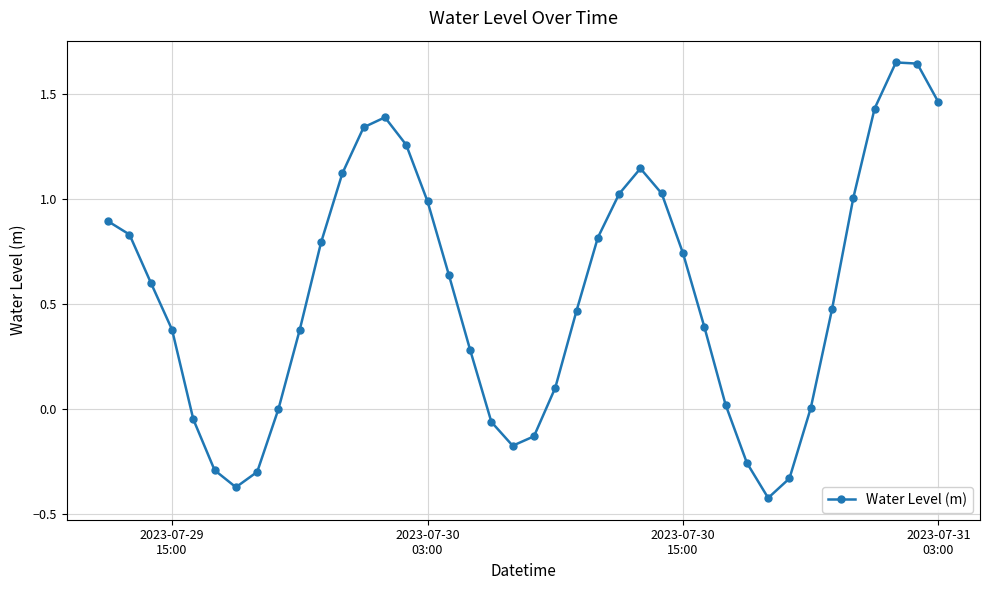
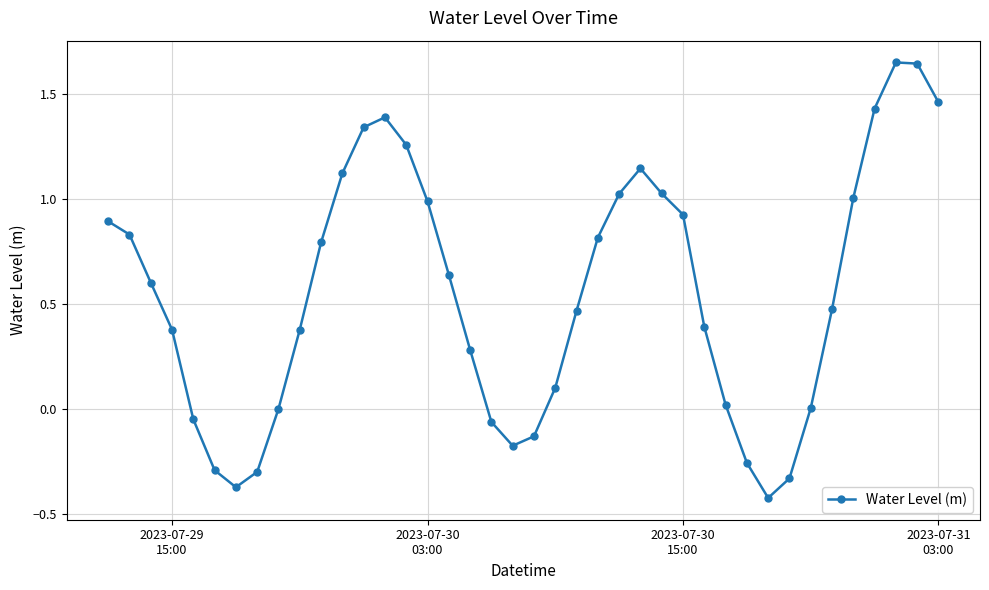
  {
    "2023-07-29 15:00": 0.38,
    "2023-07-30 03:00": 0.99,
-   "2023-07-30 15:00": 0.74,
+   "2023-07-30 15:00": 0.93,
    "2023-07-31 03:00": 1.46
  }
